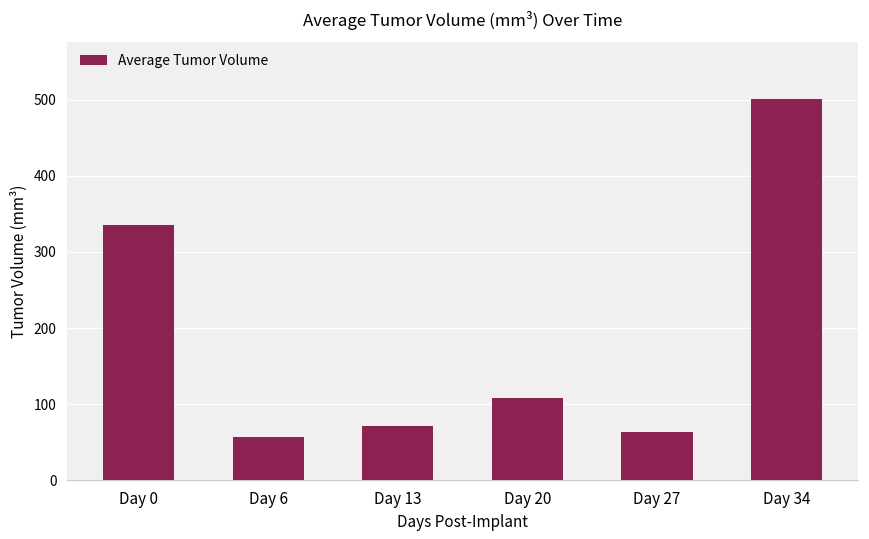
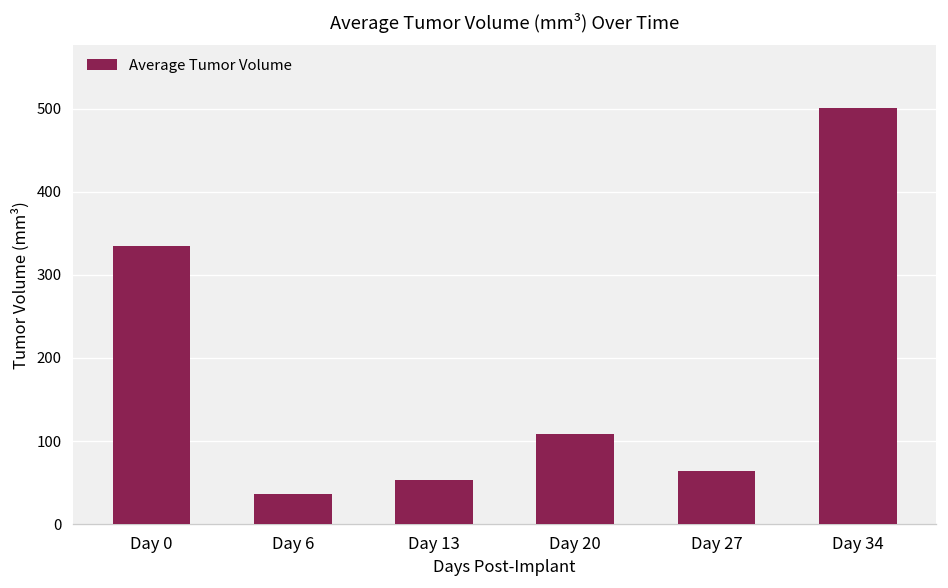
  {
    "Day 0": 340,
-   "Day 6": 60,
-   "Day 13": 70,
+   "Day 6": 40,
+   "Day 13": 50,
    "Day 20": 110,
    "Day 27": 60,
    "Day 34": 500
  }
